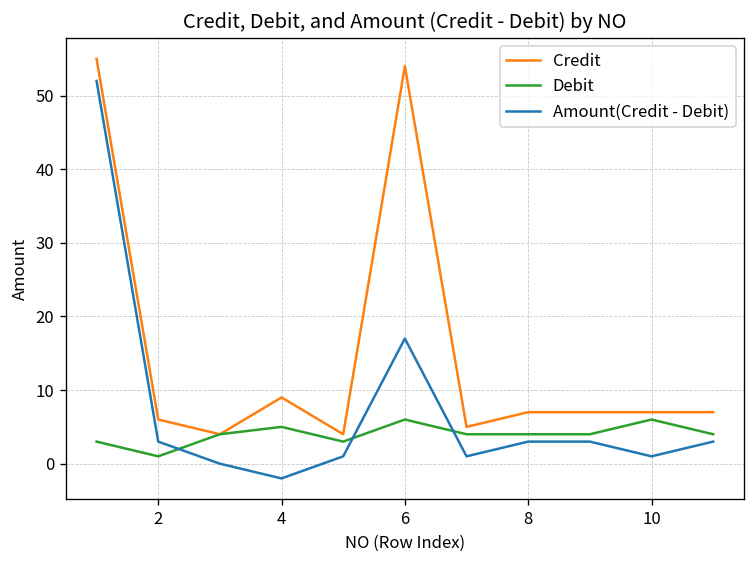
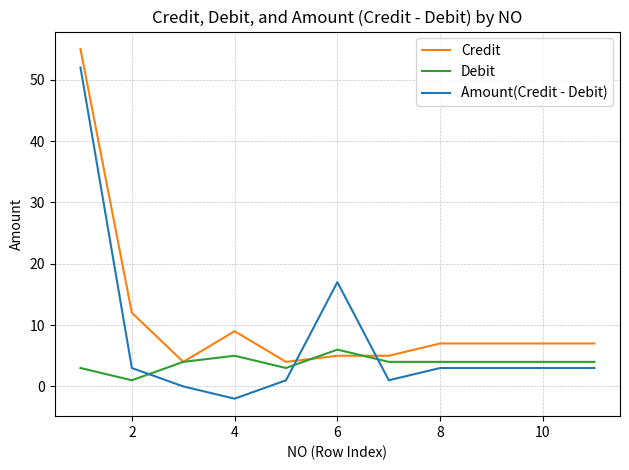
  {
    "Credit": {
-     "2": 6,
+     "2": 12,
      "4": 9,
-     "6": 54,
+     "6": 5,
      "8": 7,
      "10": 7
    },
    "Debit": {
      "2": 1,
      "4": 5,
      "6": 6,
      "8": 4,
-     "10": 6
+     "10": 4
    },
    "Amount(Credit - Debit)": {
      "2": 3,
      "4": -2,
      "6": 17,
      "8": 3,
-     "10": 1
+     "10": 3
    }
  }
